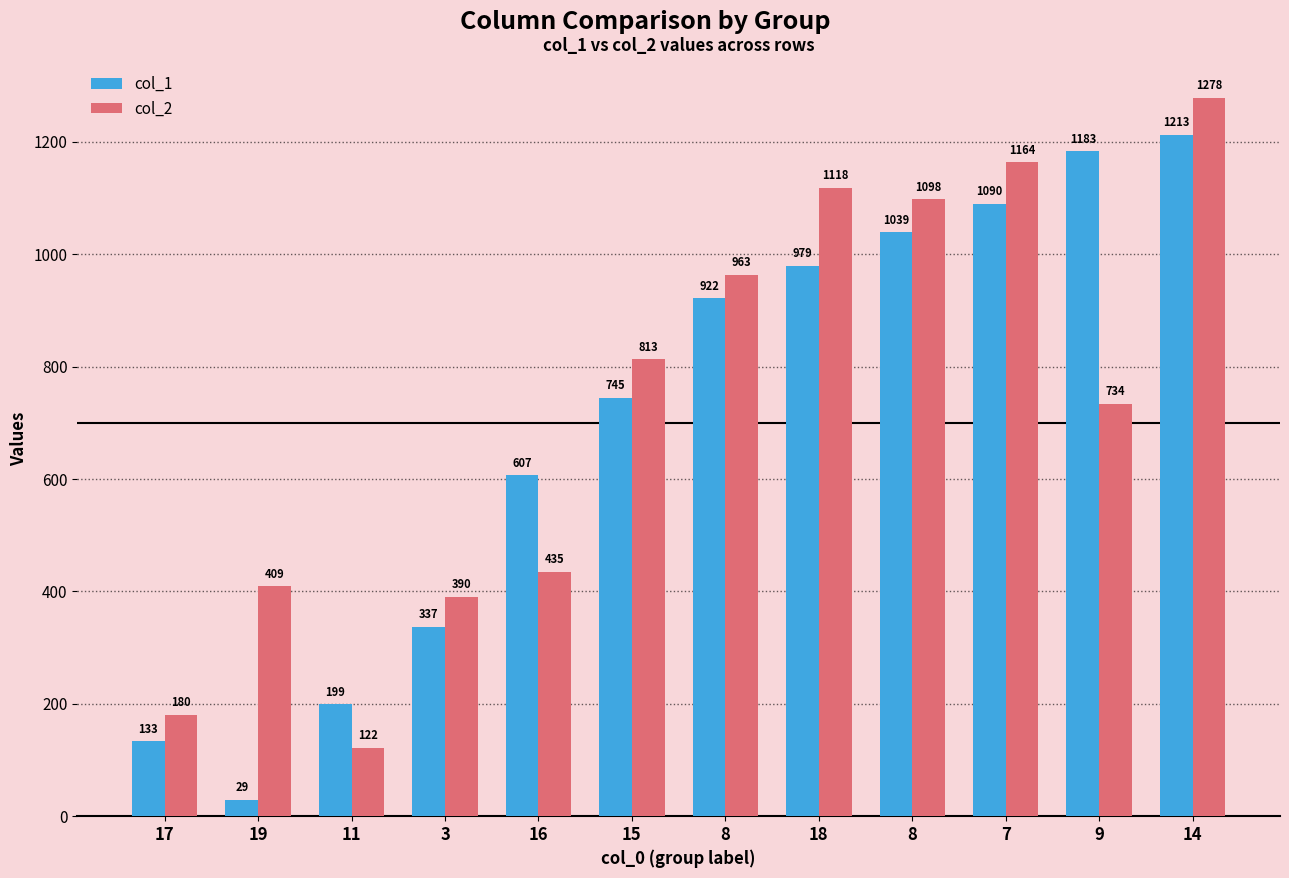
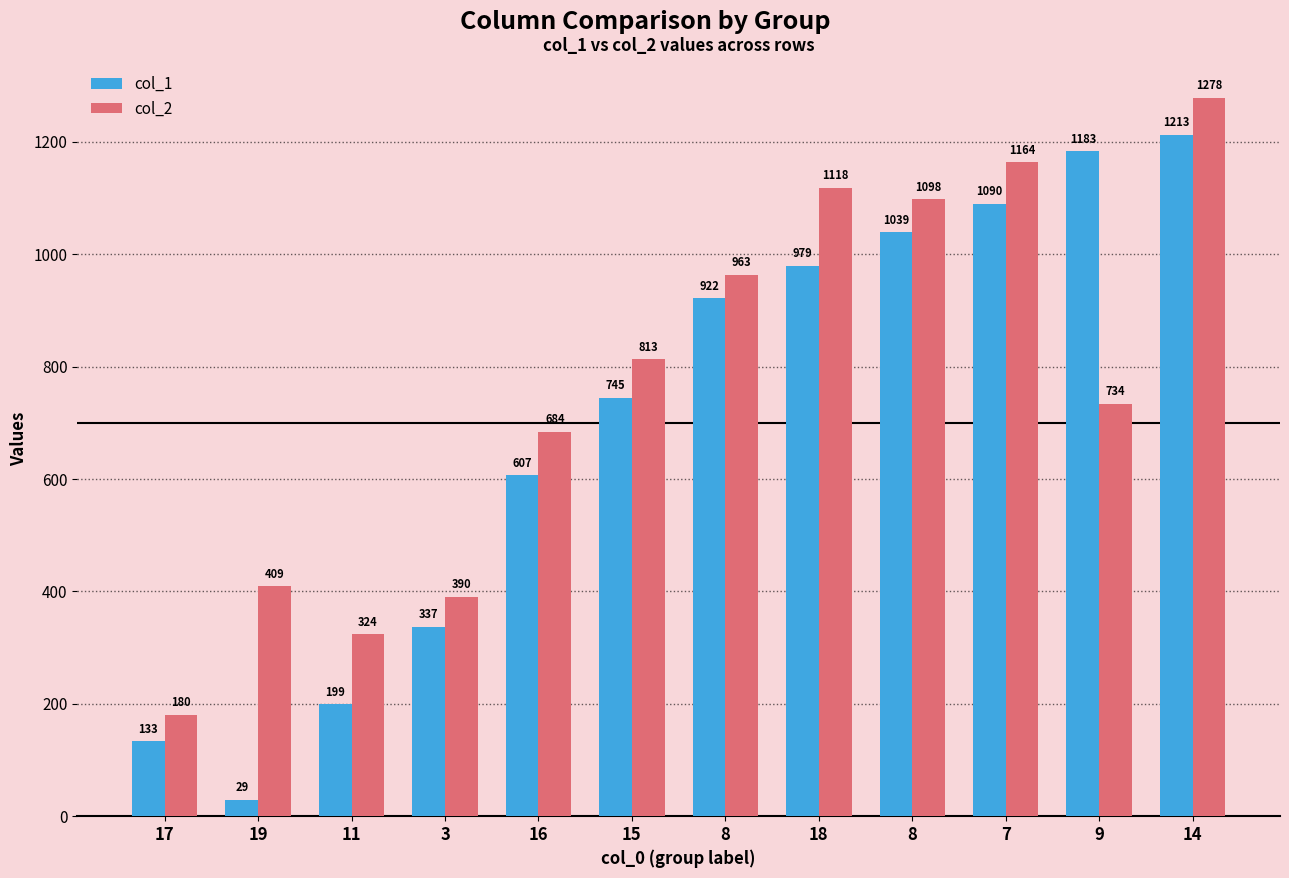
  {
    "col_1": {
      "17": 133,
      "19": 29,
      "11": 199,
      "3": 337,
      "16": 607,
      "15": 745,
      "18": 979,
      "7": 1090,
      "9": 1183,
      "14": 1213
    },
    "col_2": {
      "17": 180,
      "19": 409,
-     "11": 122,
+     "11": 324,
      "3": 390,
-     "16": 435,
+     "16": 684,
      "15": 813,
      "18": 1118,
      "7": 1164,
      "9": 734,
      "14": 1278
    }
  }
